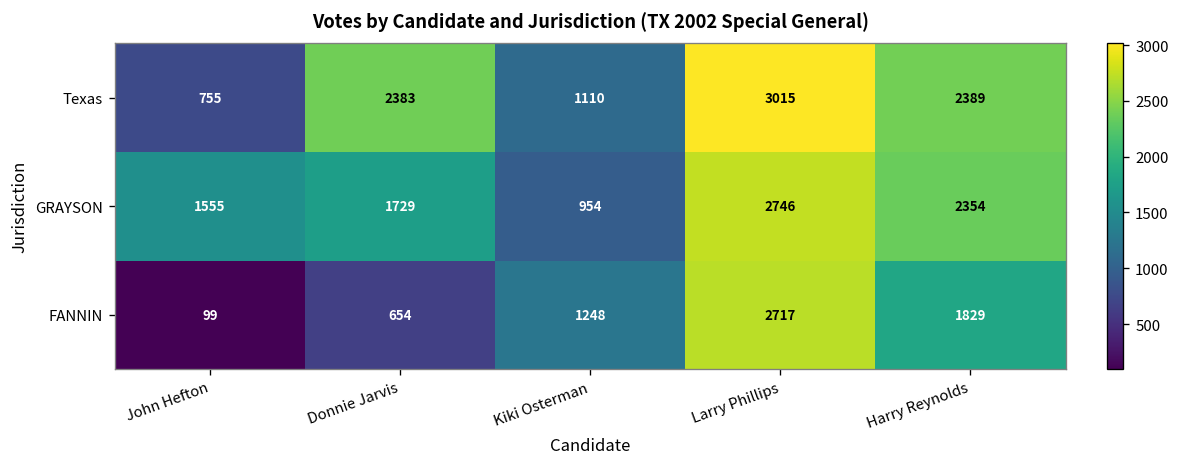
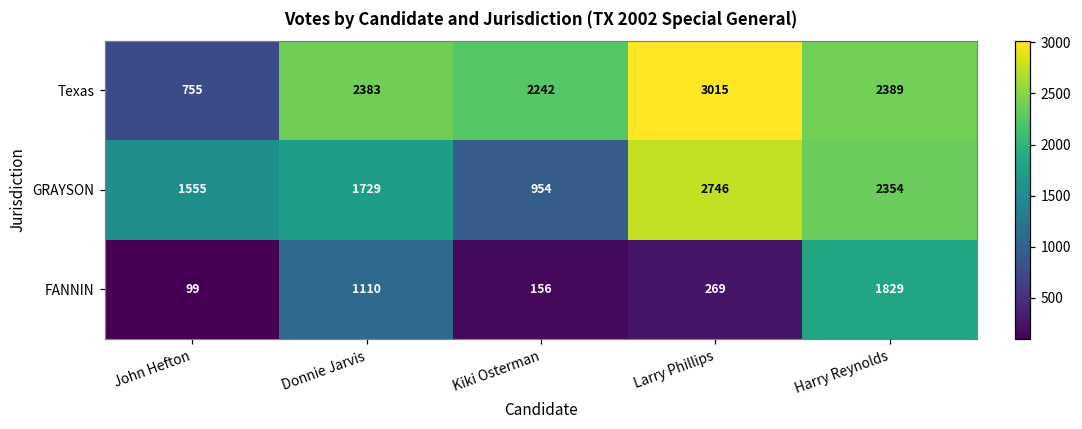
  {
    "Texas": {
      "John Hefton": 755,
      "Donnie Jarvis": 2383,
-     "Kiki Osterman": 1110,
+     "Kiki Osterman": 2242,
      "Larry Phillips": 3015,
      "Harry Reynolds": 2389
    },
    "GRAYSON": {
      "John Hefton": 1555,
      "Donnie Jarvis": 1729,
      "Kiki Osterman": 954,
      "Larry Phillips": 2746,
      "Harry Reynolds": 2354
    },
    "FANNIN": {
      "John Hefton": 99,
-     "Donnie Jarvis": 654,
-     "Kiki Osterman": 1248,
-     "Larry Phillips": 2717,
+     "Donnie Jarvis": 1110,
+     "Kiki Osterman": 156,
+     "Larry Phillips": 269,
      "Harry Reynolds": 1829
    }
  }
